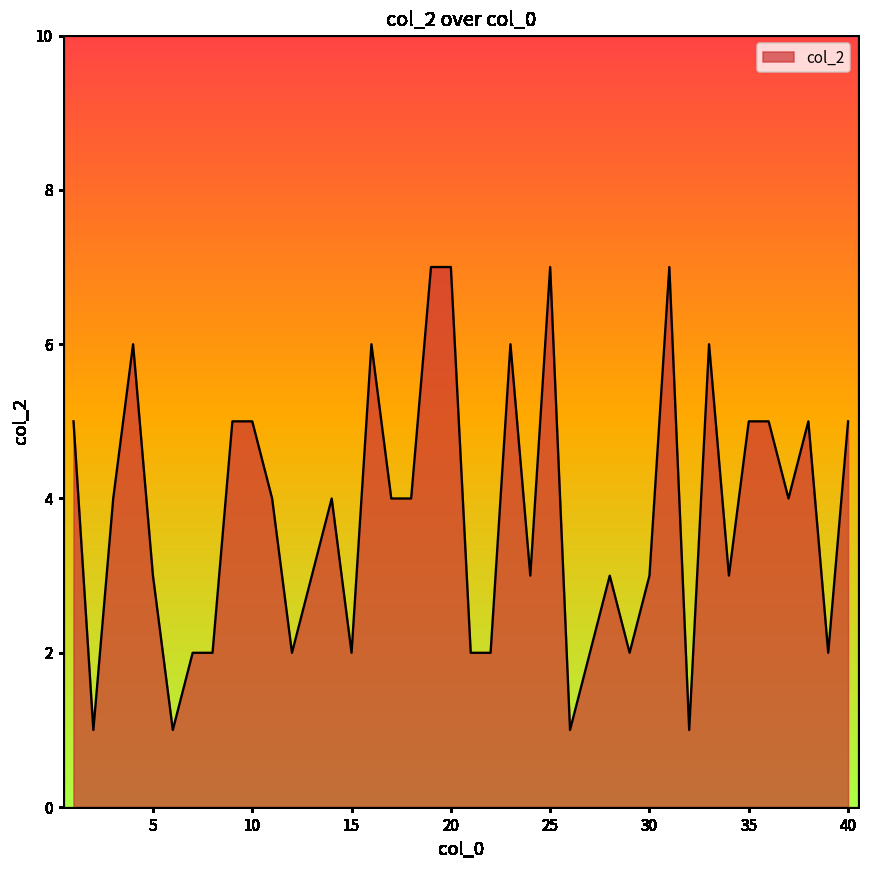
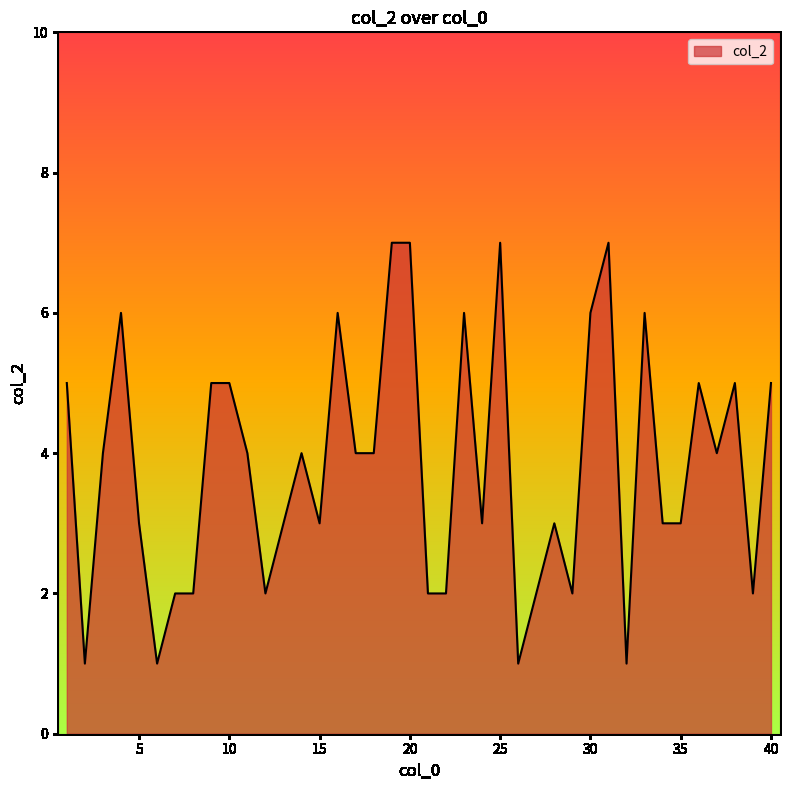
  {
    "5": 3,
    "10": 5,
-   "15": 2,
+   "15": 3,
    "20": 7,
    "25": 7,
-   "30": 3,
-   "35": 5,
+   "30": 6,
+   "35": 3,
    "40": 5
  }
